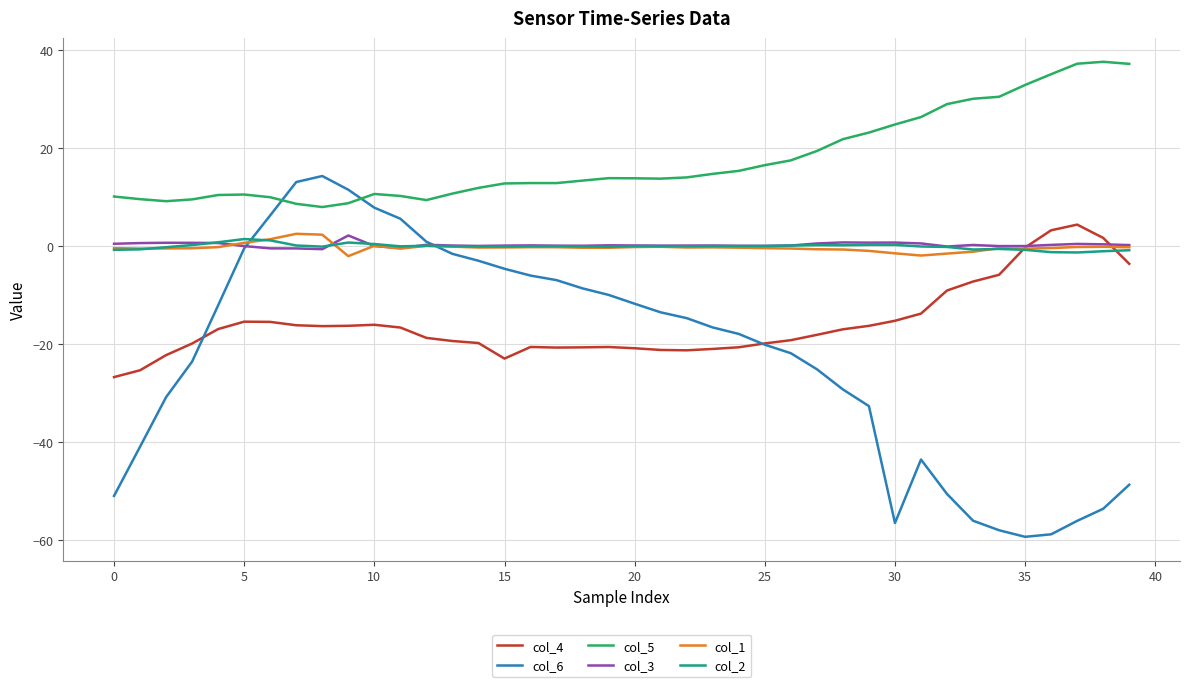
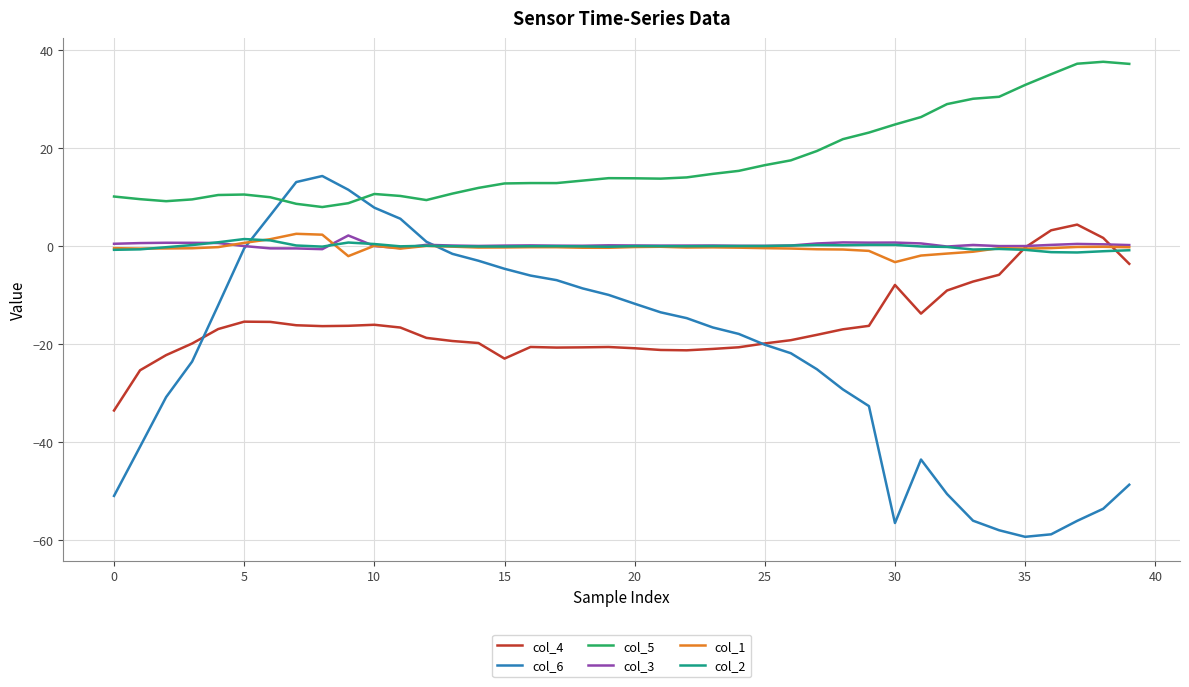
  {
    "col_4": {
-     "0": -27,
+     "0": -34,
      "5": -15,
      "10": -16,
      "15": -23,
      "20": -21,
-     "30": -15
+     "30": -8
    },
    "col_6": {
      "0": -51,
      "10": 8,
      "15": -5,
      "20": -12,
      "30": -57,
      "35": -59
    },
    "col_3": {
      "0": 0
    },
    "col_1": {
      "5": 1,
-     "30": -1
+     "30": -3
    }
  }
